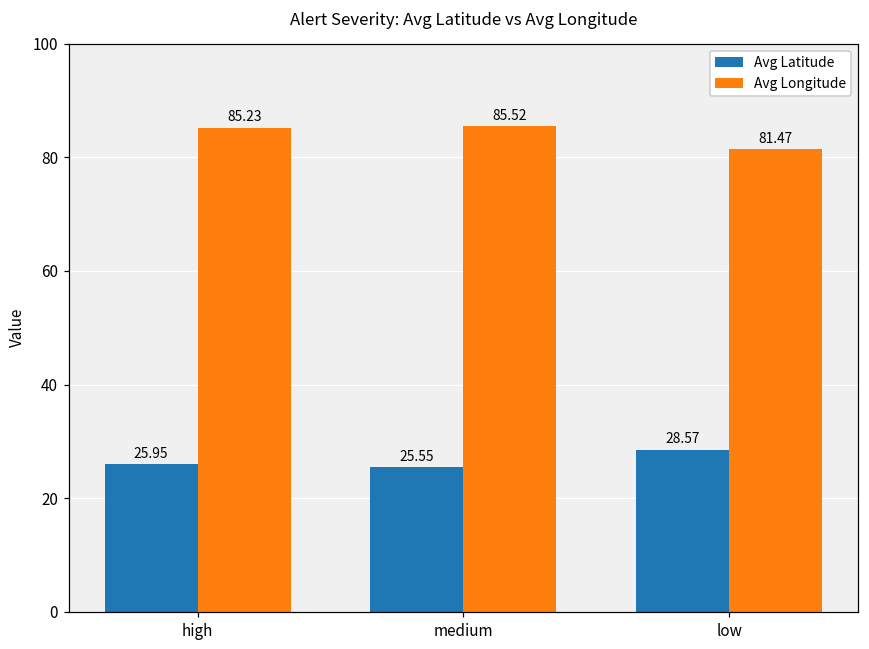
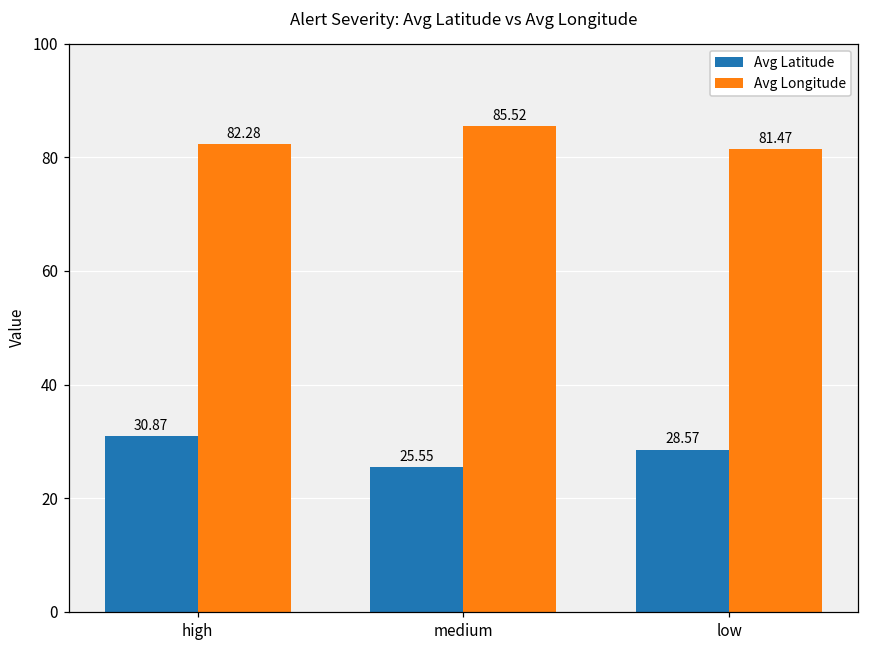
  {
    "Avg Latitude": {
-     "high": 25.95,
+     "high": 30.87,
      "medium": 25.55,
      "low": 28.57
    },
    "Avg Longitude": {
-     "high": 85.23,
+     "high": 82.28,
      "medium": 85.52,
      "low": 81.47
    }
  }
